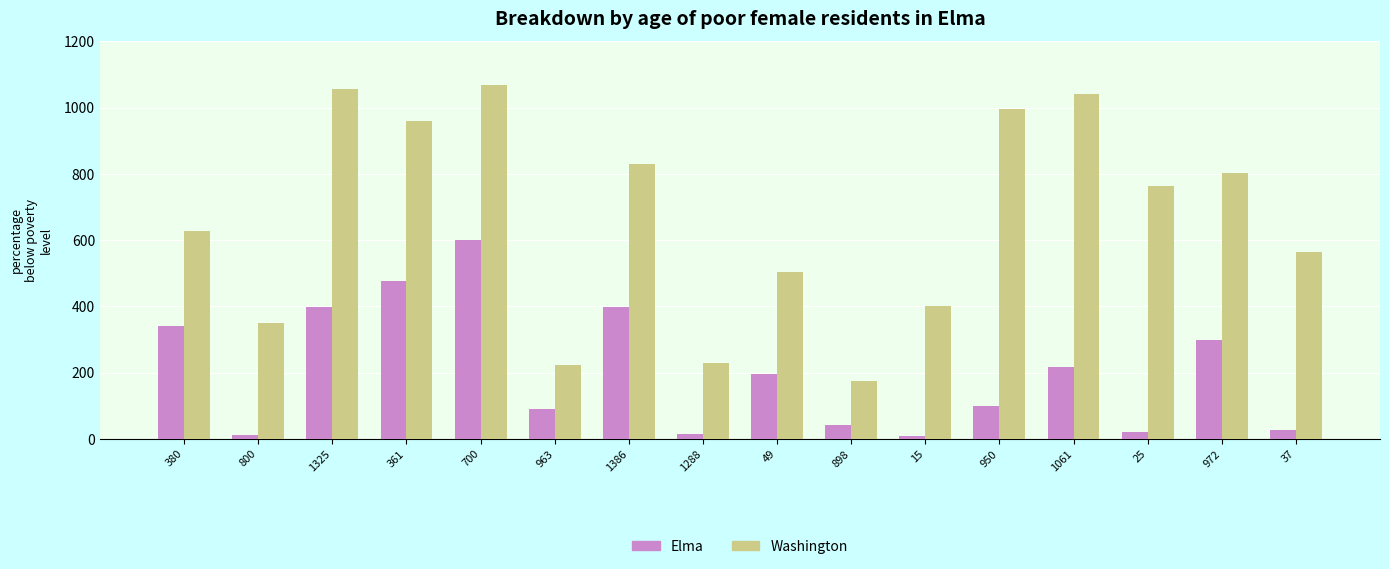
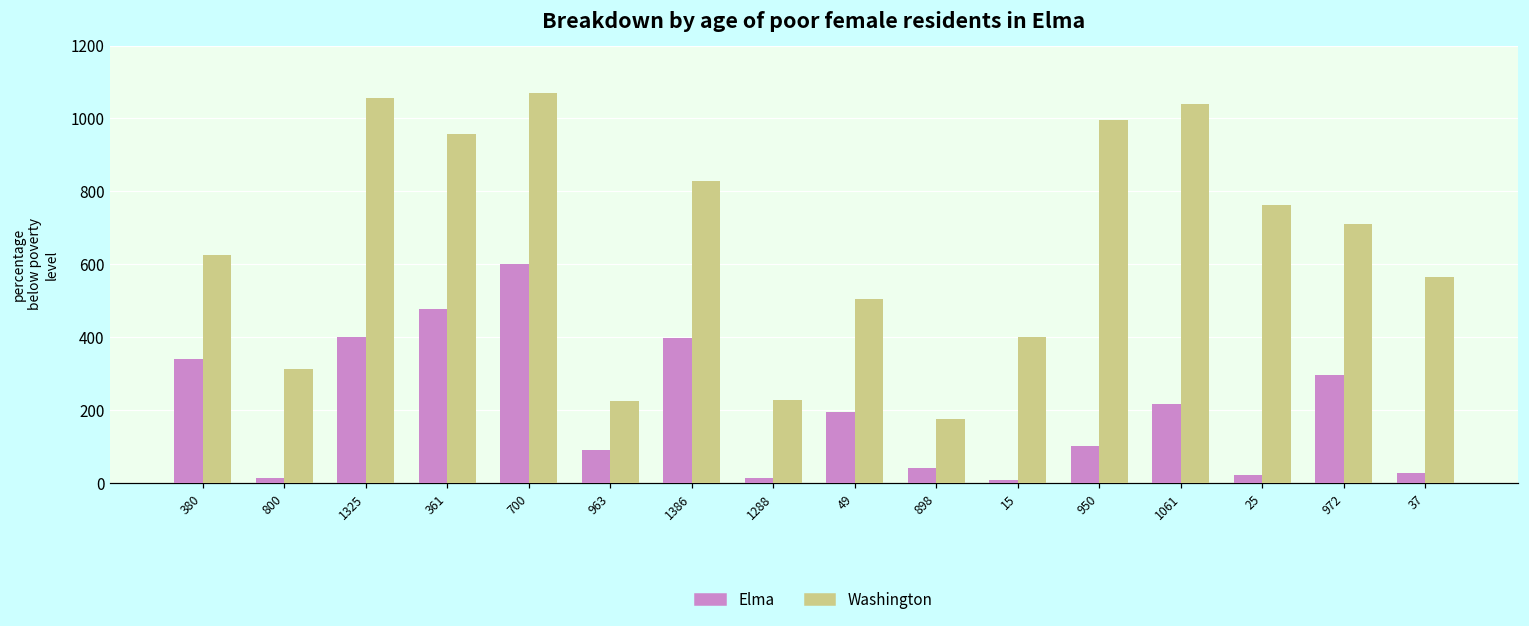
  {
    "Elma": {
      "380": 340,
      "800": 10,
      "1325": 400,
      "361": 480,
      "700": 600,
      "963": 90,
      "1386": 400,
      "1288": 10,
      "49": 200,
      "898": 40,
      "950": 100,
      "1061": 220,
      "25": 20,
      "972": 300,
      "37": 30
    },
    "Washington": {
      "380": 630,
-     "800": 350,
+     "800": 310,
      "1325": 1060,
      "361": 960,
      "700": 1070,
      "963": 220,
      "1386": 830,
      "1288": 230,
      "49": 500,
      "898": 180,
      "15": 400,
      "950": 1000,
      "1061": 1040,
      "25": 760,
-     "972": 800,
+     "972": 710,
      "37": 570
    }
  }
